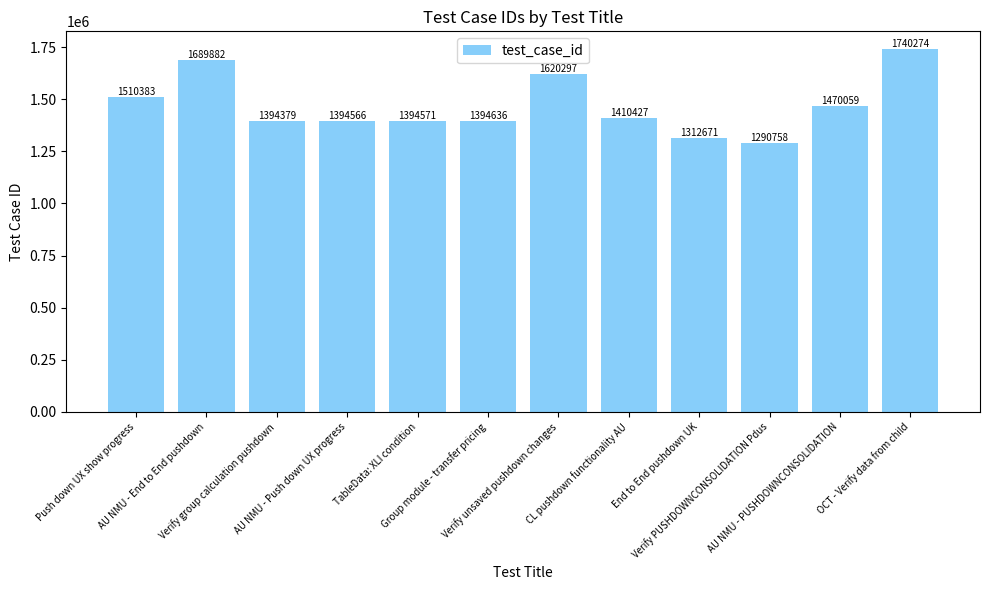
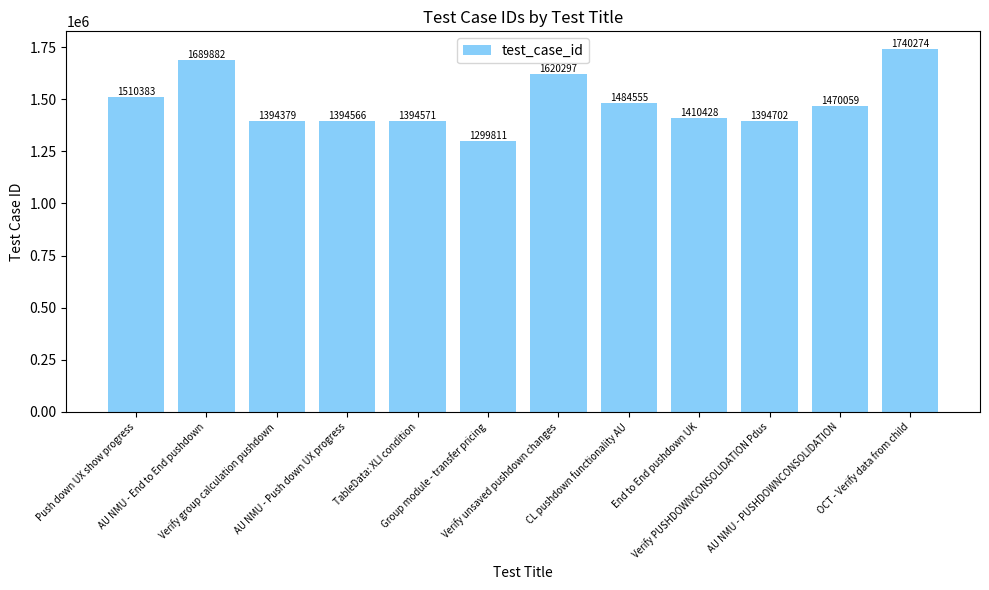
  {
    "Push down UX show progress": 1510383,
    "AU NMU - End to End pushdown": 1689882,
    "Verify group calculation pushdown": 1394379,
    "AU NMU - Push down UX progress": 1394566,
    "TableData: XLI condition": 1394571,
-   "Group module - transfer pricing": 1394636,
+   "Group module - transfer pricing": 1299811,
    "Verify unsaved pushdown changes": 1620297,
-   "CL pushdown functionality AU": 1410427,
-   "End to End pushdown UK": 1312671,
-   "Verify PUSHDOWNCONSOLIDATION Pdus": 1290758,
+   "CL pushdown functionality AU": 1484555,
+   "End to End pushdown UK": 1410428,
+   "Verify PUSHDOWNCONSOLIDATION Pdus": 1394702,
    "AU NMU - PUSHDOWNCONSOLIDATION": 1470059,
    "OCT - Verify data from child": 1740274
  }
